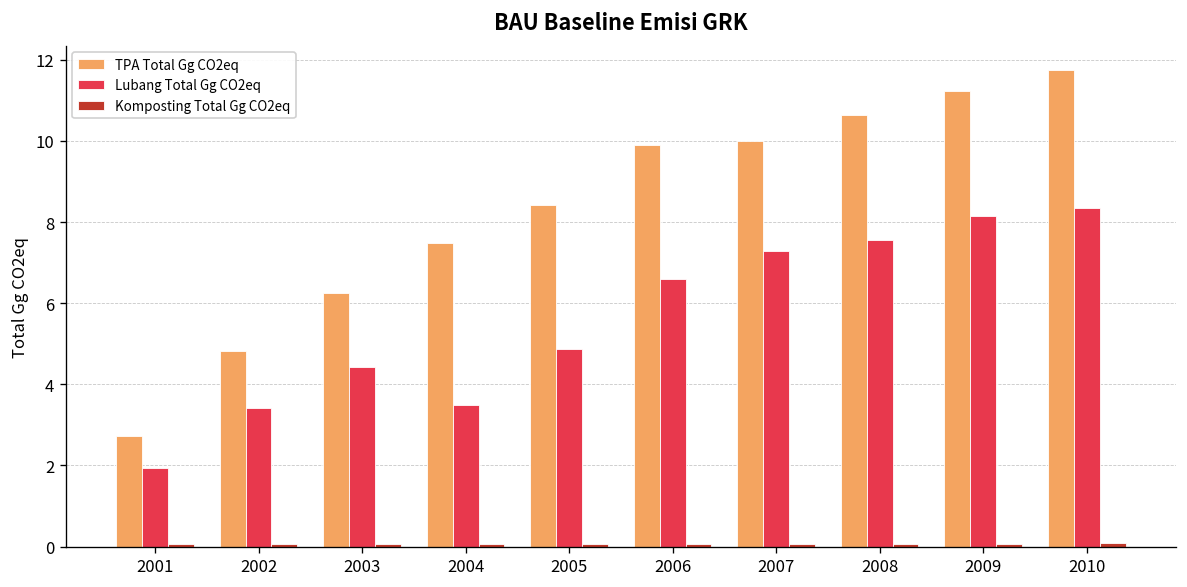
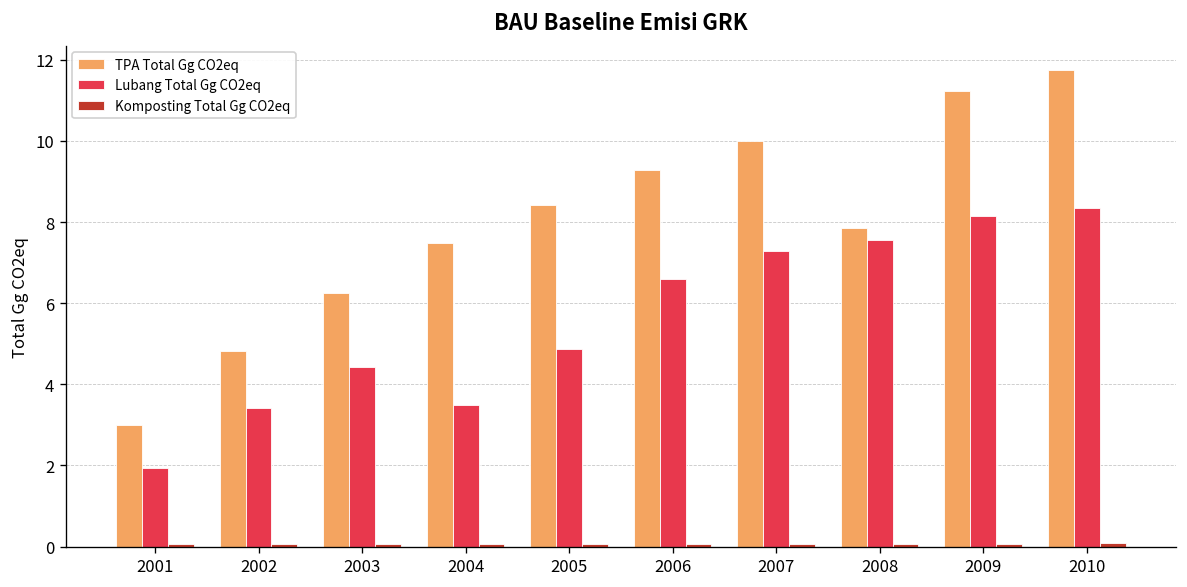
  {
    "TPA Total Gg CO2eq": {
-     "2001": 2.7,
+     "2001": 3.0,
      "2002": 4.8,
      "2003": 6.2,
      "2004": 7.5,
      "2005": 8.4,
-     "2006": 9.9,
+     "2006": 9.3,
      "2007": 10.0,
-     "2008": 10.6,
+     "2008": 7.9,
      "2009": 11.2,
      "2010": 11.8
    }
  }
